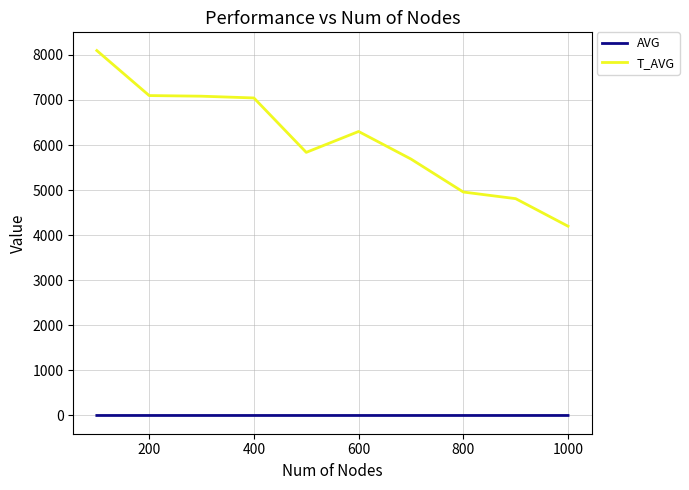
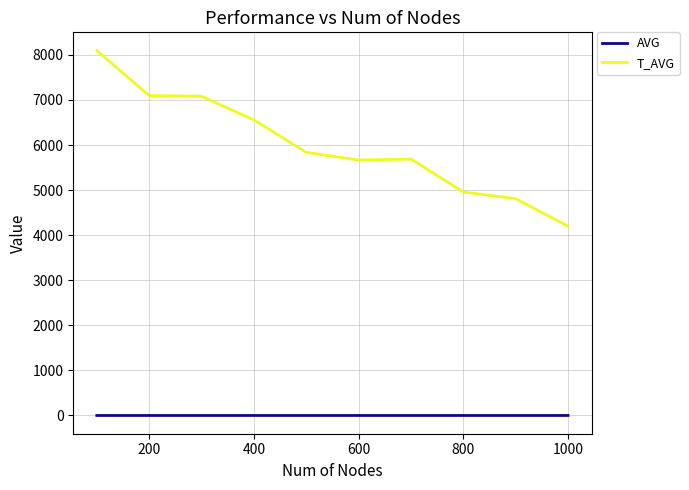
  {
    "AVG": {
      "200": 0,
      "400": 0,
      "600": 0,
      "800": 0,
      "1000": 0
    },
    "T_AVG": {
      "200": 7100,
-     "400": 7000,
-     "600": 6300,
+     "400": 6600,
+     "600": 5700,
      "800": 5000,
      "1000": 4200
    }
  }
